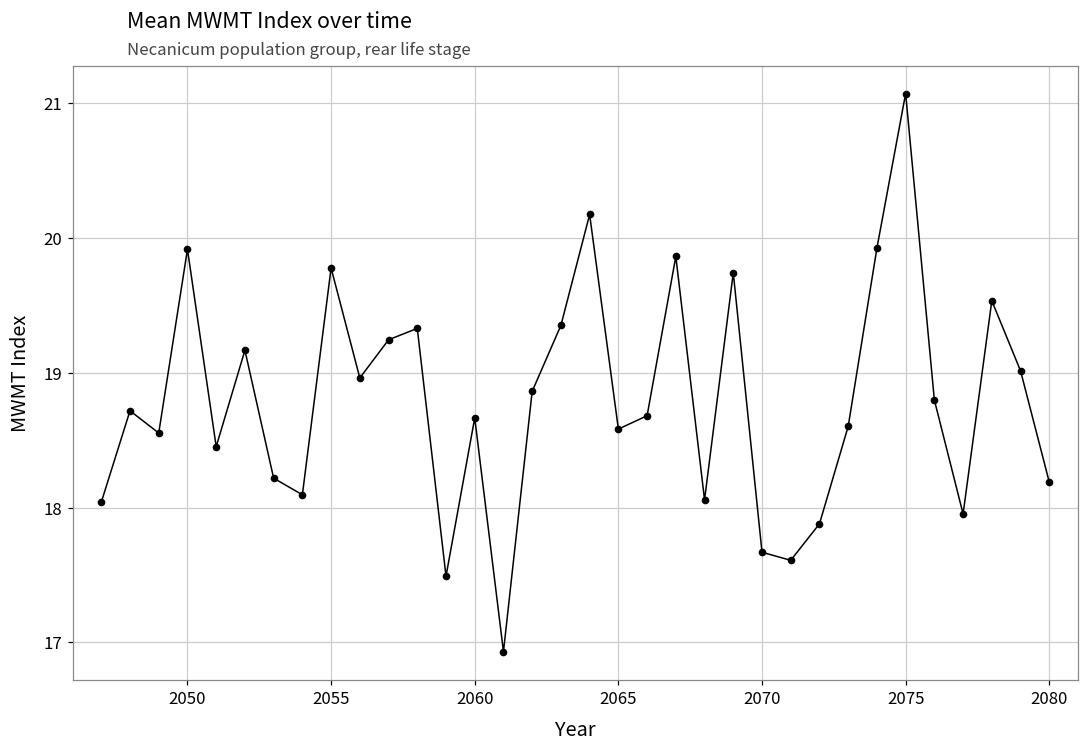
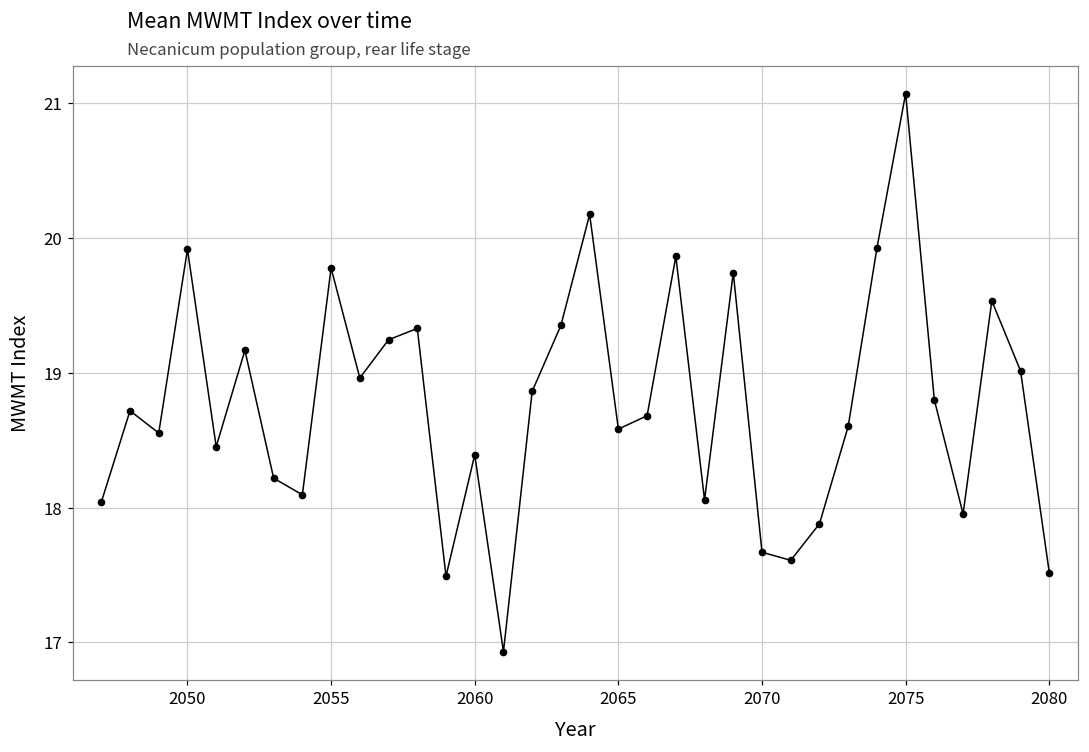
  {
    "2050": 19.92,
    "2055": 19.78,
-   "2060": 18.67,
+   "2060": 18.39,
    "2065": 18.58,
    "2070": 17.67,
    "2075": 21.07,
-   "2080": 18.19
+   "2080": 17.52
  }
